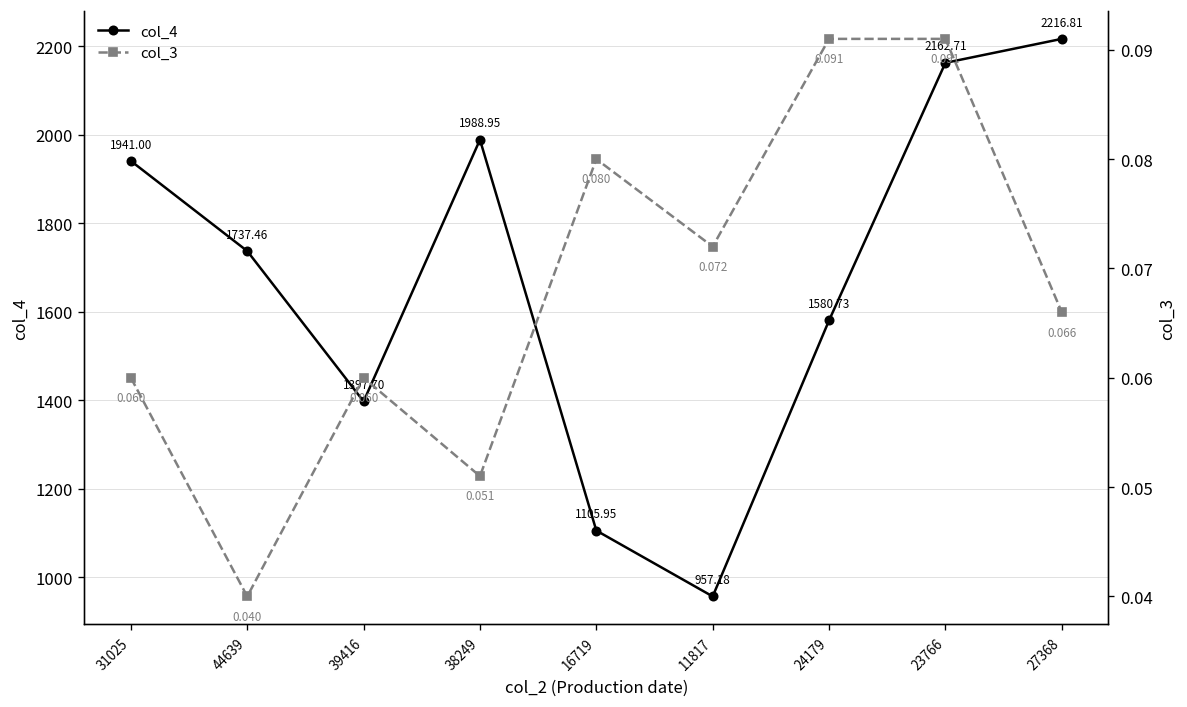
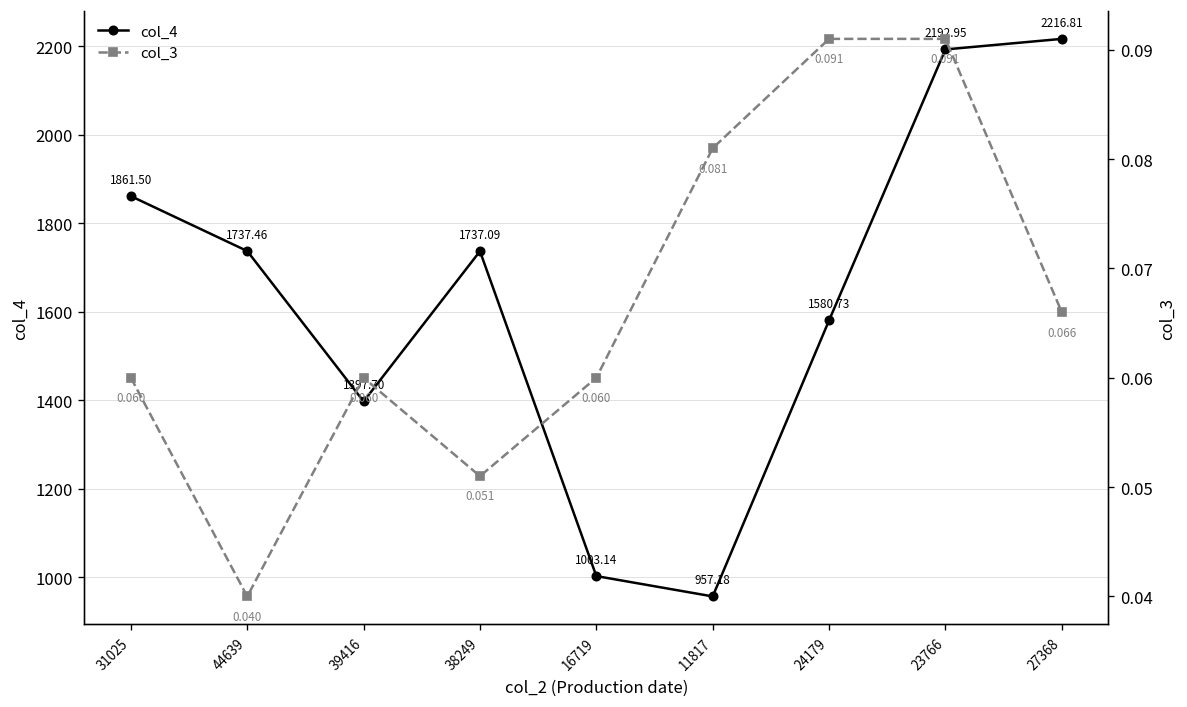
  {
    "col_4": {
-     "31025": 1941.00,
+     "31025": 1861.50,
      "44639": 1737.46,
-     "38249": 1988.95,
-     "16719": 1105.95,
+     "38249": 1737.09,
+     "16719": 1003.14,
      "11817": 957.18,
      "24179": 1580.73,
-     "23766": 2162.71,
+     "23766": 2192.95,
      "27368": 2216.81
    },
    "col_3": {
      "31025": 0.060,
      "44639": 0.040,
      "38249": 0.051,
-     "16719": 0.080,
-     "11817": 0.072,
+     "16719": 0.060,
+     "11817": 0.081,
      "24179": 0.091,
      "27368": 0.066
    }
  }
